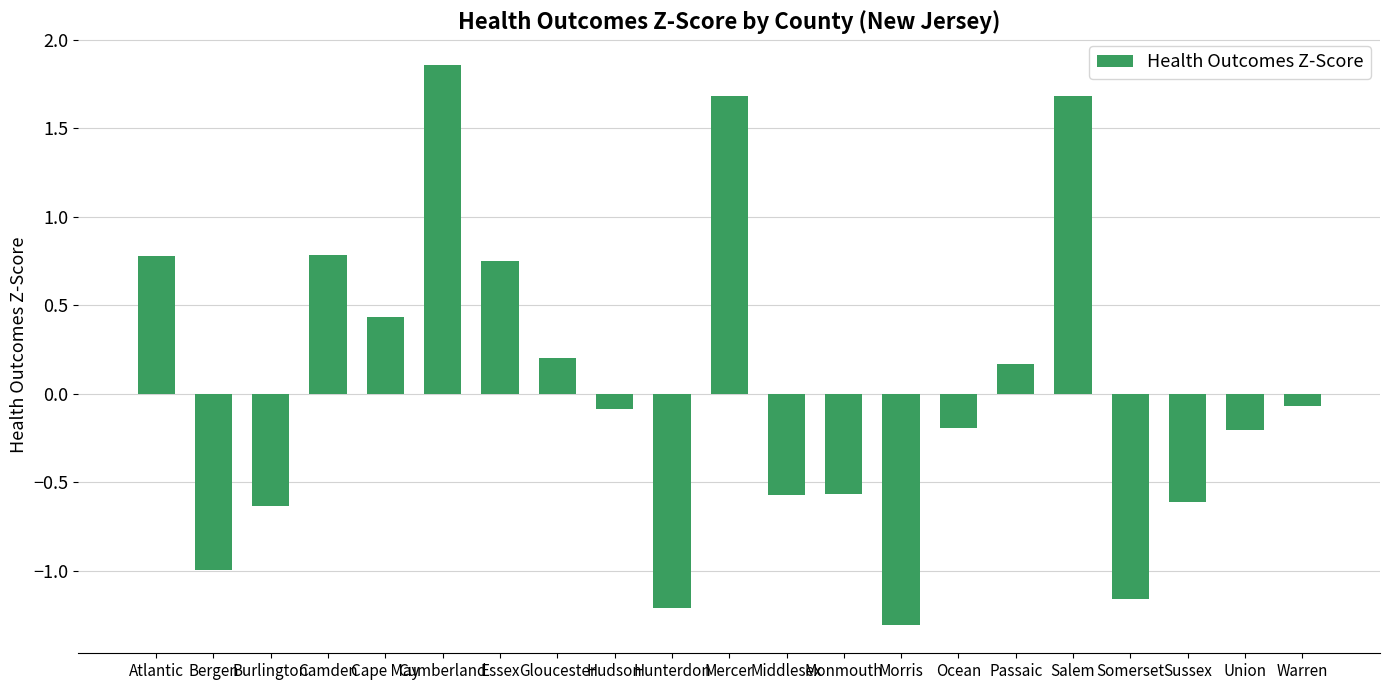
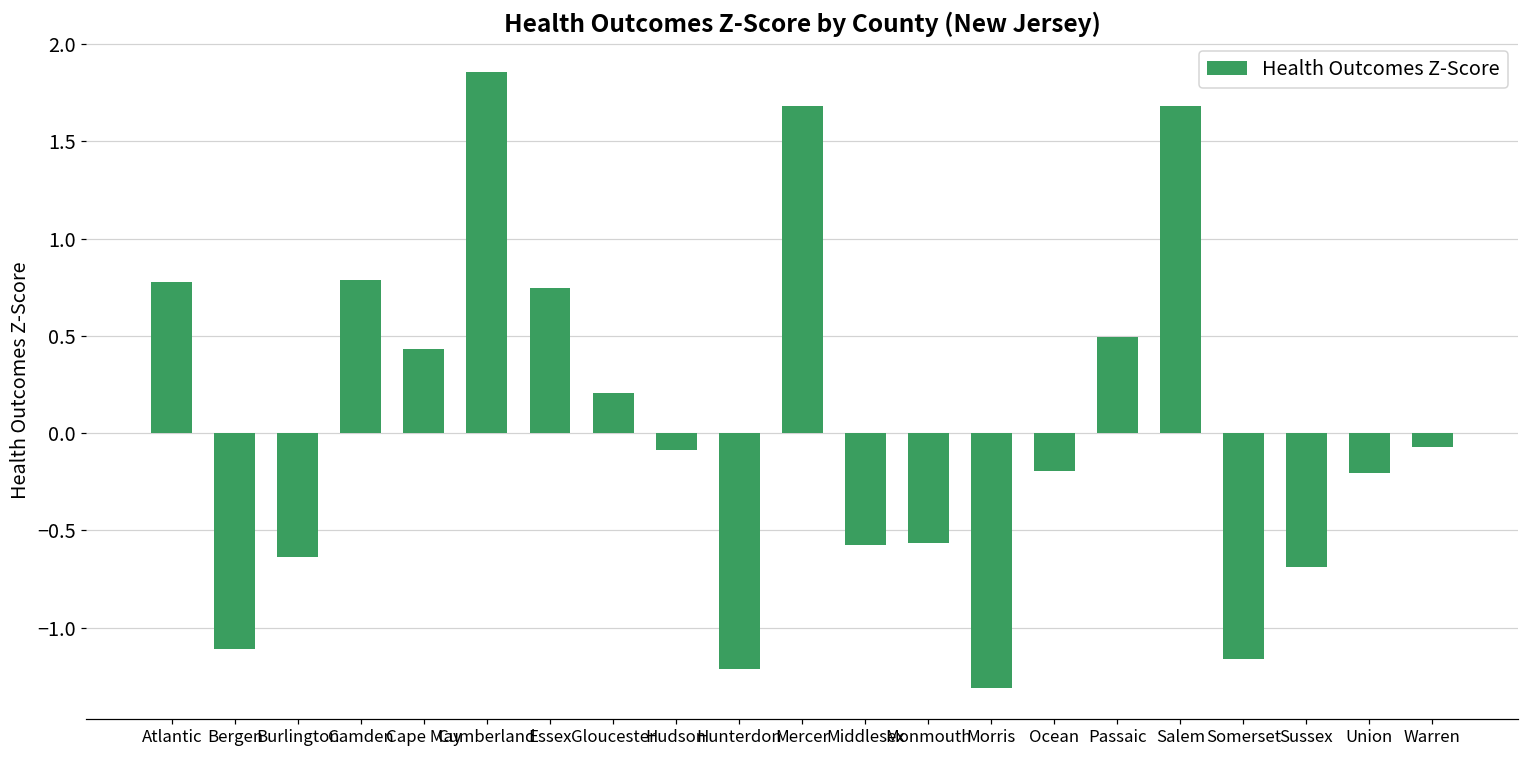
  {
    "Atlantic": 0.78,
-   "Bergen": -0.99,
+   "Bergen": -1.11,
    "Burlington": -0.63,
    "Gloucester": 0.20,
    "Hunterdon": -1.21,
    "Mercer": 1.68,
    "Morris": -1.31,
    "Ocean": -0.19,
-   "Passaic": 0.17,
+   "Passaic": 0.49,
    "Salem": 1.68,
    "Somerset": -1.16,
-   "Sussex": -0.61,
+   "Sussex": -0.69,
    "Union": -0.20,
    "Warren": -0.07
  }
